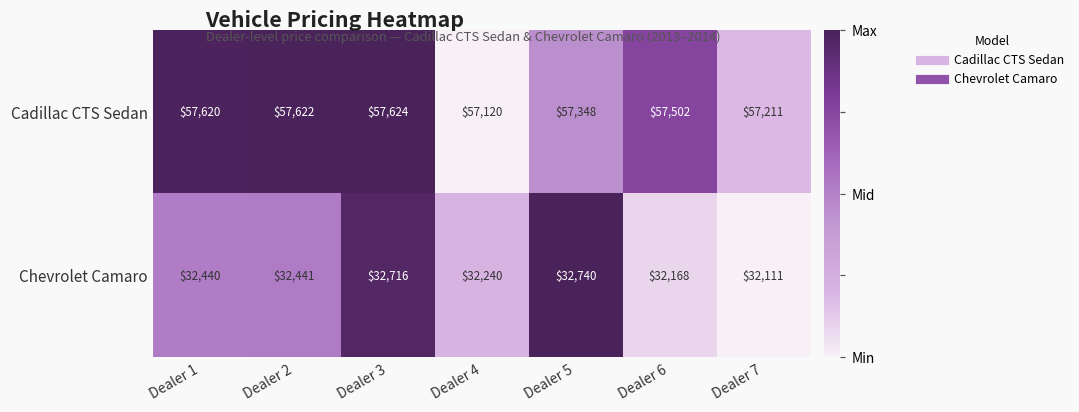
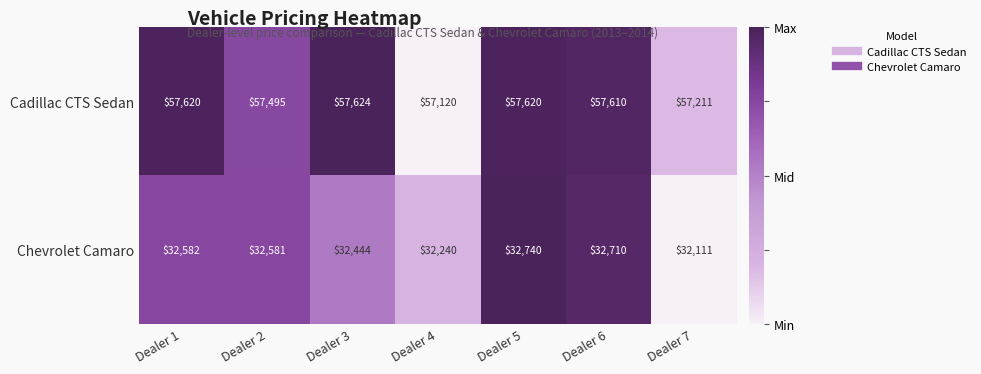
  {
    "Cadillac CTS Sedan": {
      "Dealer 1": "$57,620",
-     "Dealer 2": "$57,622",
+     "Dealer 2": "$57,495",
      "Dealer 3": "$57,624",
      "Dealer 4": "$57,120",
-     "Dealer 5": "$57,348",
-     "Dealer 6": "$57,502",
+     "Dealer 5": "$57,620",
+     "Dealer 6": "$57,610",
      "Dealer 7": "$57,211"
    },
    "Chevrolet Camaro": {
-     "Dealer 1": "$32,440",
-     "Dealer 2": "$32,441",
-     "Dealer 3": "$32,716",
+     "Dealer 1": "$32,582",
+     "Dealer 2": "$32,581",
+     "Dealer 3": "$32,444",
      "Dealer 4": "$32,240",
      "Dealer 5": "$32,740",
-     "Dealer 6": "$32,168",
+     "Dealer 6": "$32,710",
      "Dealer 7": "$32,111"
    }
  }
